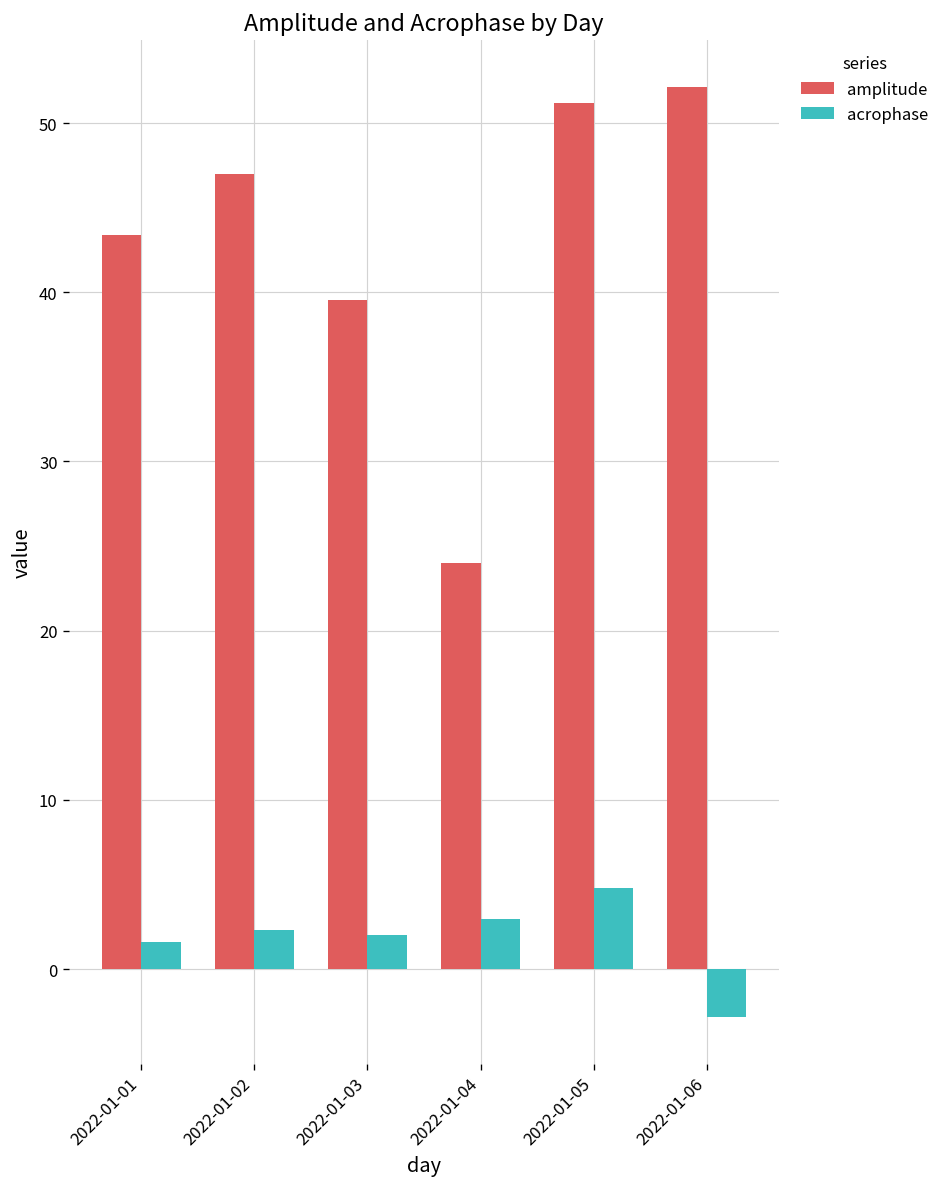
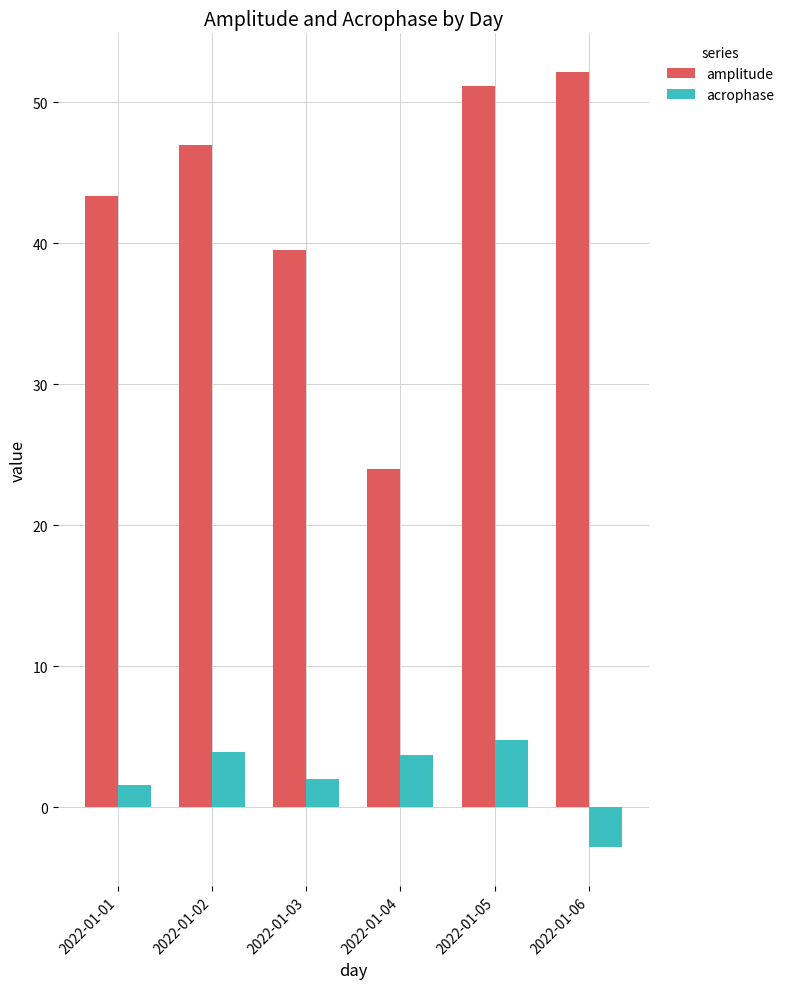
  {
    "amplitude": {
      "2022-01-01": 43.4,
      "2022-01-02": 47.0,
      "2022-01-03": 39.6,
      "2022-01-04": 24.0,
      "2022-01-05": 51.2,
      "2022-01-06": 52.1
    },
    "acrophase": {
      "2022-01-01": 1.6,
-     "2022-01-02": 2.3,
+     "2022-01-02": 3.9,
      "2022-01-03": 2.0,
-     "2022-01-04": 3.0,
+     "2022-01-04": 3.7,
      "2022-01-05": 4.8,
      "2022-01-06": -2.8
    }
  }
